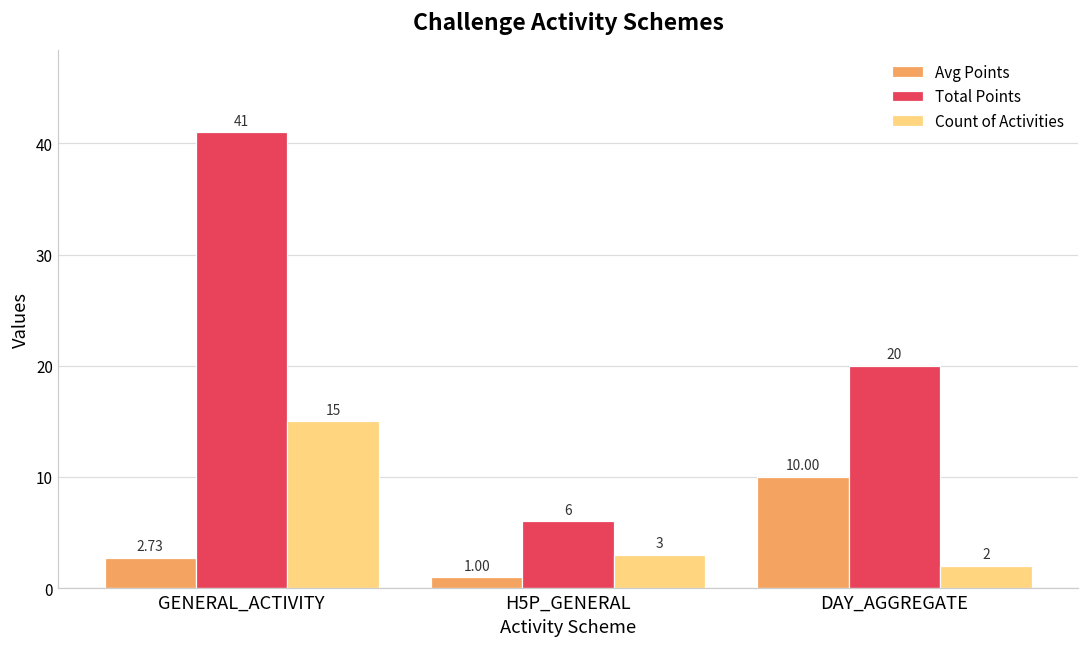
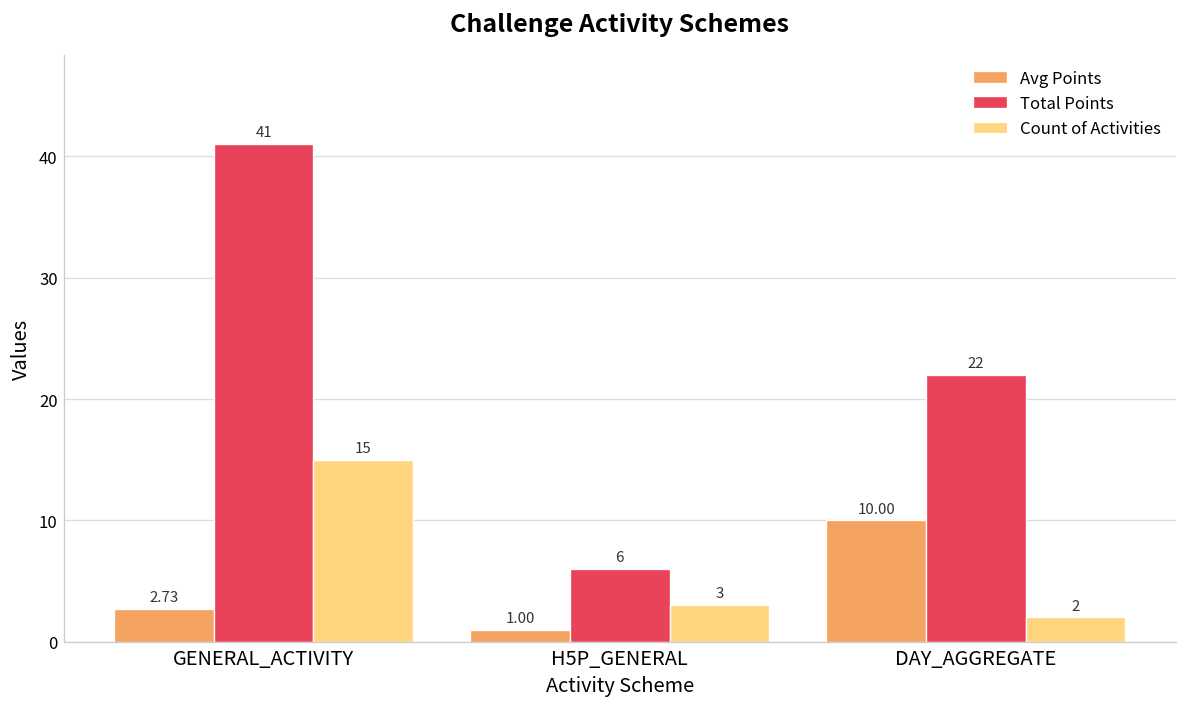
  {
    "Total Points": {
      "GENERAL_ACTIVITY": 41,
      "H5P_GENERAL": 6,
-     "DAY_AGGREGATE": 20
+     "DAY_AGGREGATE": 22
    }
  }
